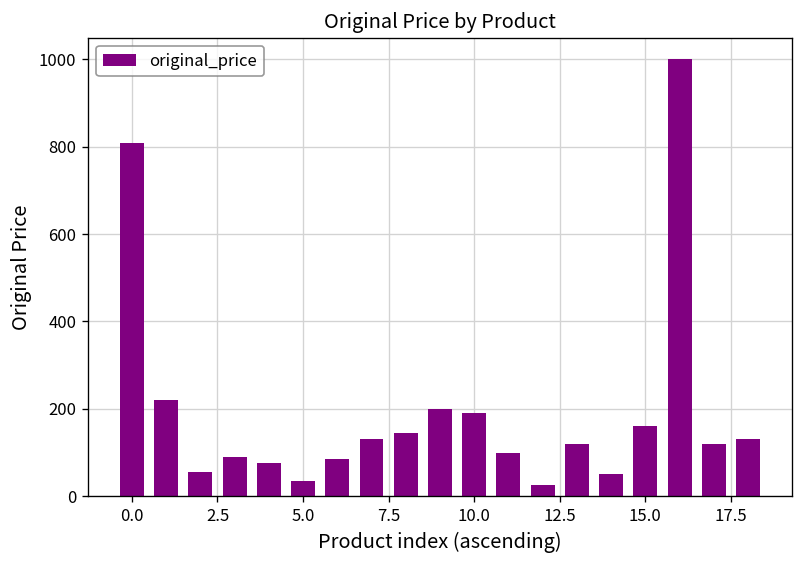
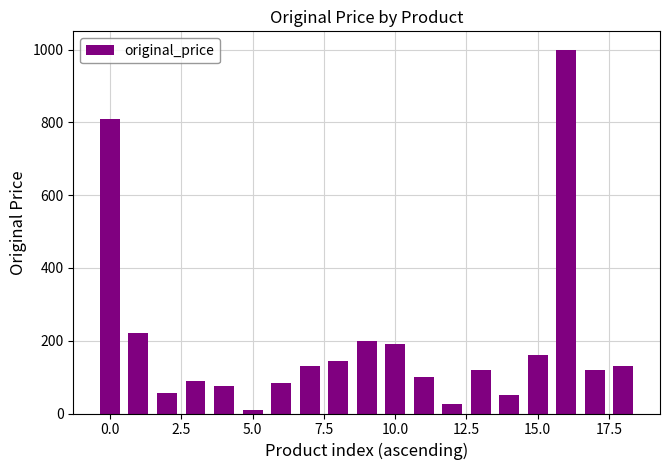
  {
    "0.0": 810,
-   "5.0": 30,
+   "5.0": 10,
    "10.0": 190,
    "15.0": 160
  }
